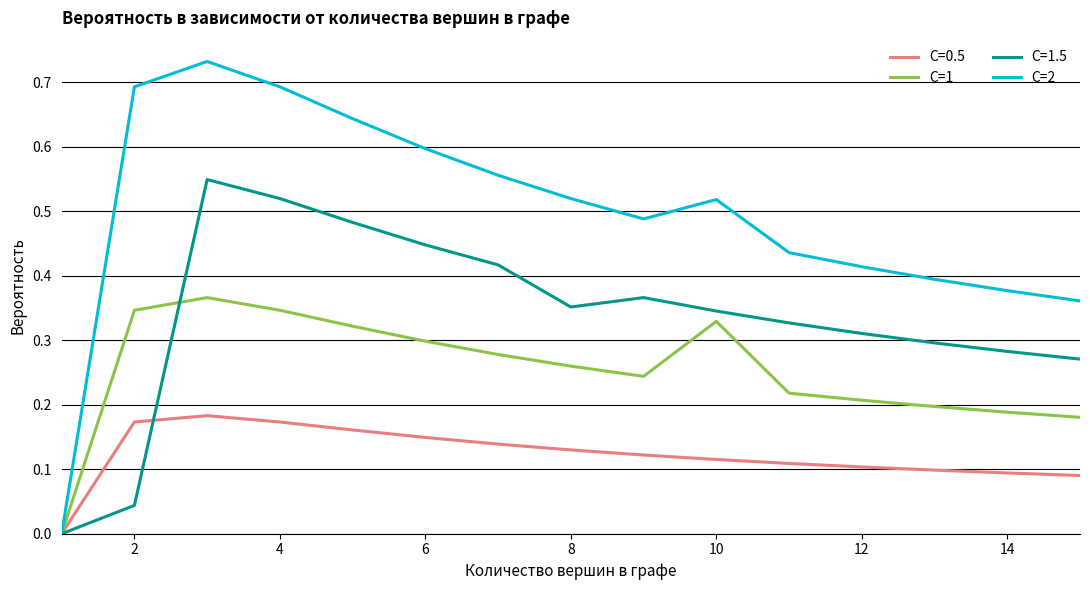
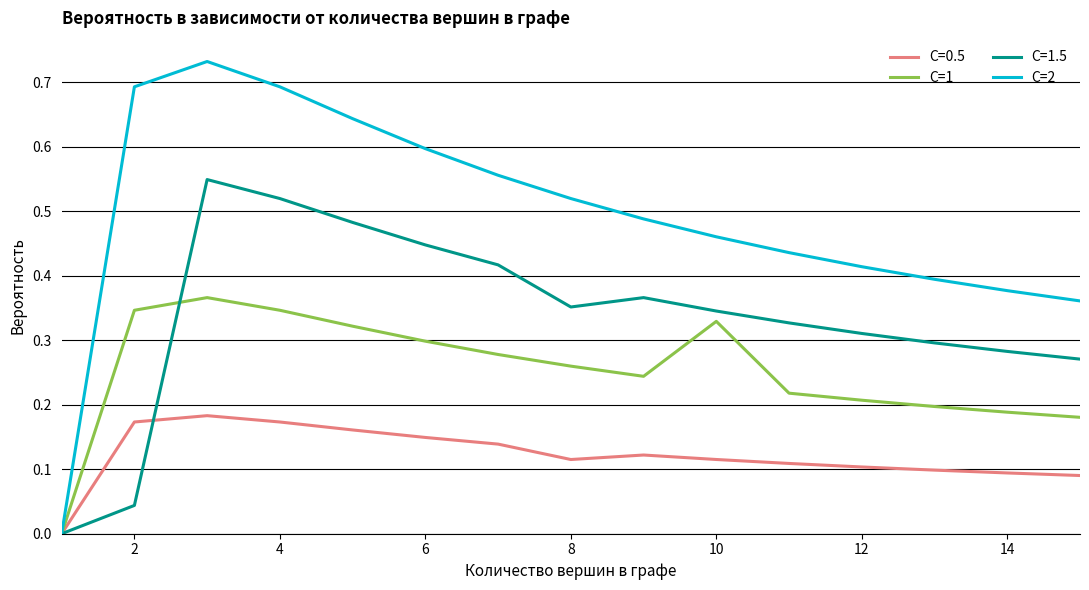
  {
    "C=0.5": {
      "2": 0.17,
      "4": 0.17,
      "6": 0.15,
-     "8": 0.13,
+     "8": 0.12,
      "10": 0.12,
      "12": 0.10,
      "14": 0.09
    },
    "C=1": {
      "2": 0.35,
      "4": 0.35,
      "6": 0.30,
      "8": 0.26,
      "10": 0.33,
      "12": 0.21,
      "14": 0.19
    },
    "C=1.5": {
      "2": 0.04,
      "4": 0.52,
      "6": 0.45,
      "8": 0.35,
      "10": 0.35,
      "12": 0.31,
      "14": 0.28
    },
    "C=2": {
      "2": 0.69,
      "4": 0.69,
      "6": 0.60,
      "8": 0.52,
-     "10": 0.52,
+     "10": 0.46,
      "12": 0.41,
      "14": 0.38
    }
  }
